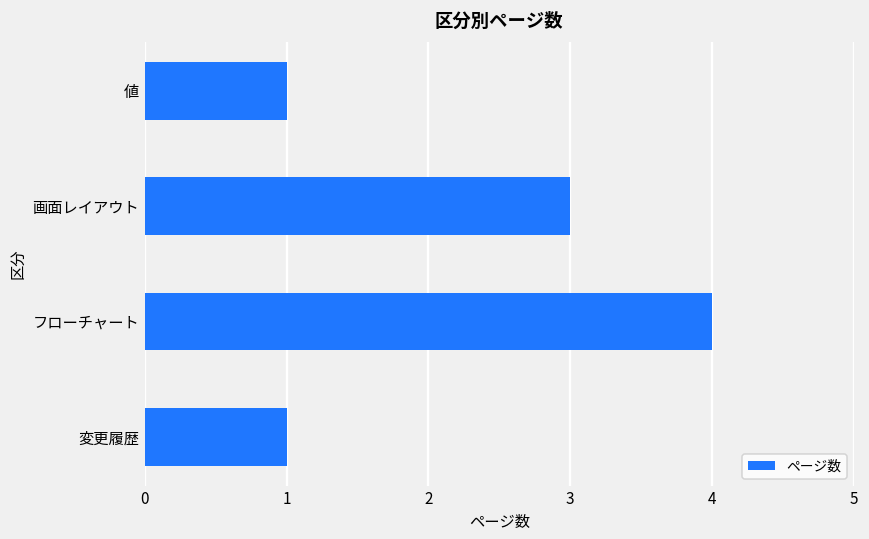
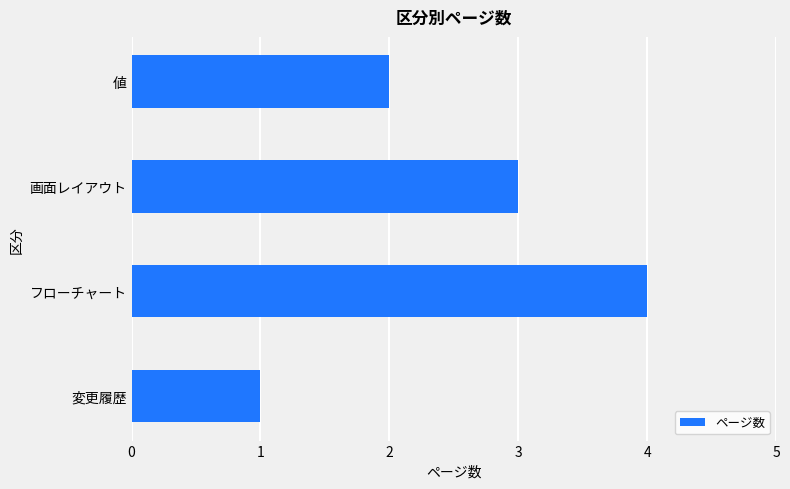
  {
-   "値": 1,
+   "値": 2,
    "画面レイアウト": 3,
    "フローチャート": 4,
    "変更履歴": 1
  }
